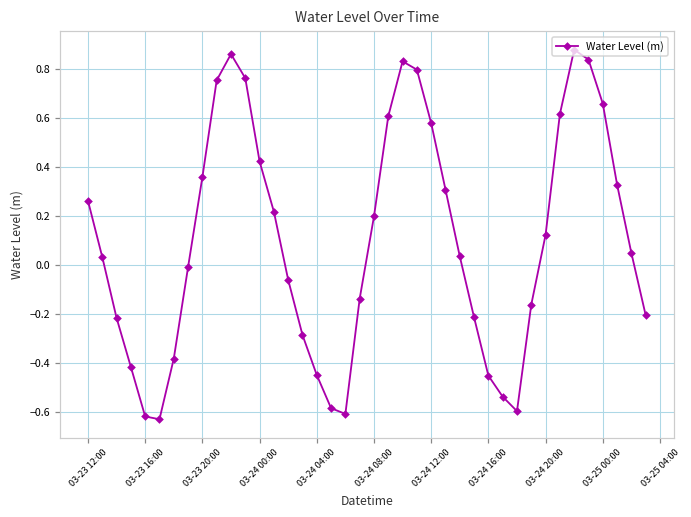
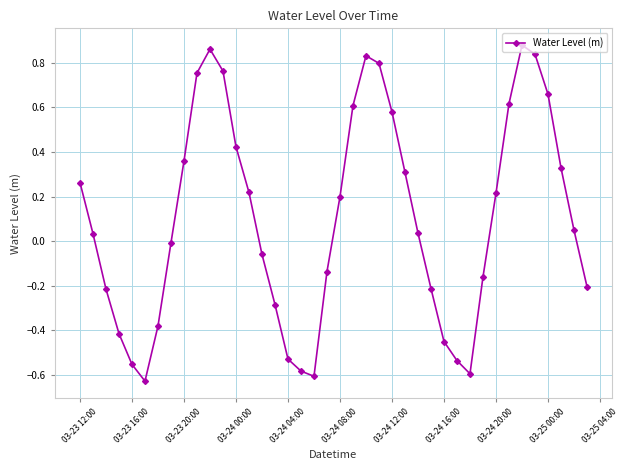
  {
    "03-23 12:00": 0.26,
-   "03-23 16:00": -0.62,
+   "03-23 16:00": -0.55,
    "03-23 20:00": 0.36,
    "03-24 00:00": 0.42,
-   "03-24 04:00": -0.45,
+   "03-24 04:00": -0.53,
    "03-24 08:00": 0.20,
    "03-24 12:00": 0.58,
    "03-24 16:00": -0.45,
-   "03-24 20:00": 0.12,
+   "03-24 20:00": 0.21,
    "03-25 00:00": 0.66
  }
